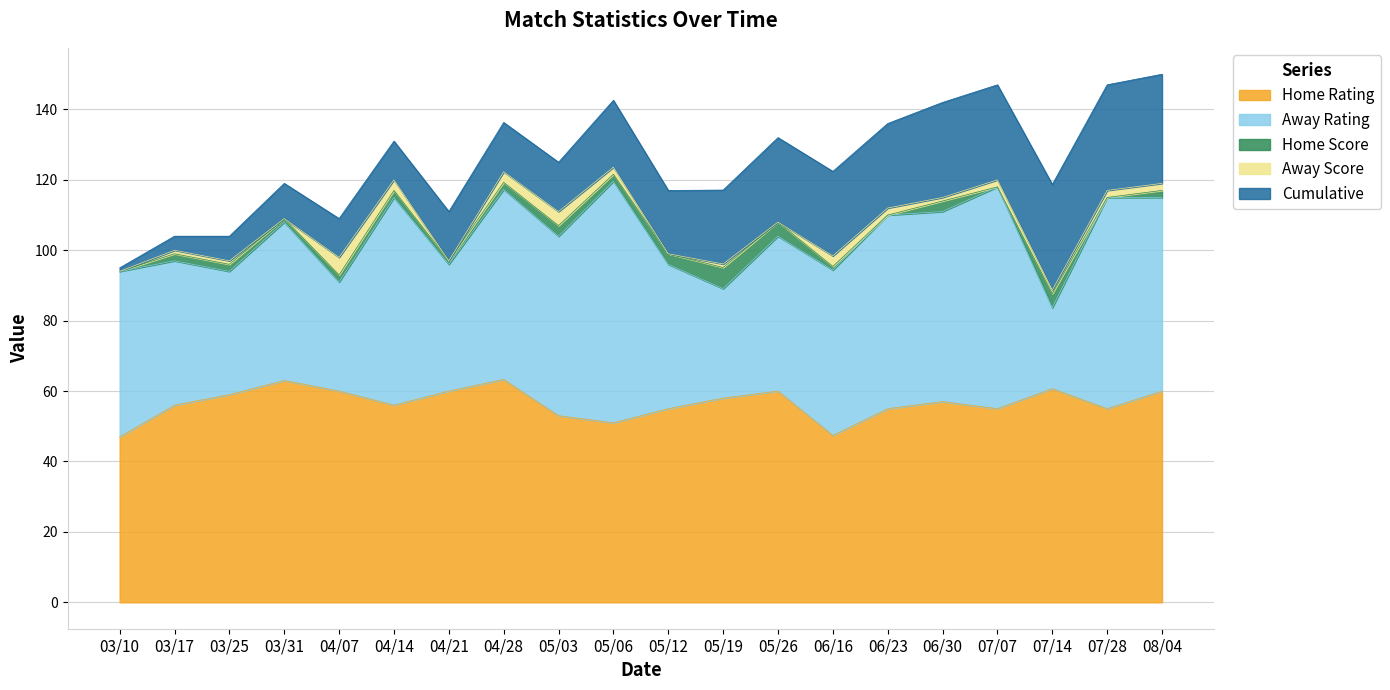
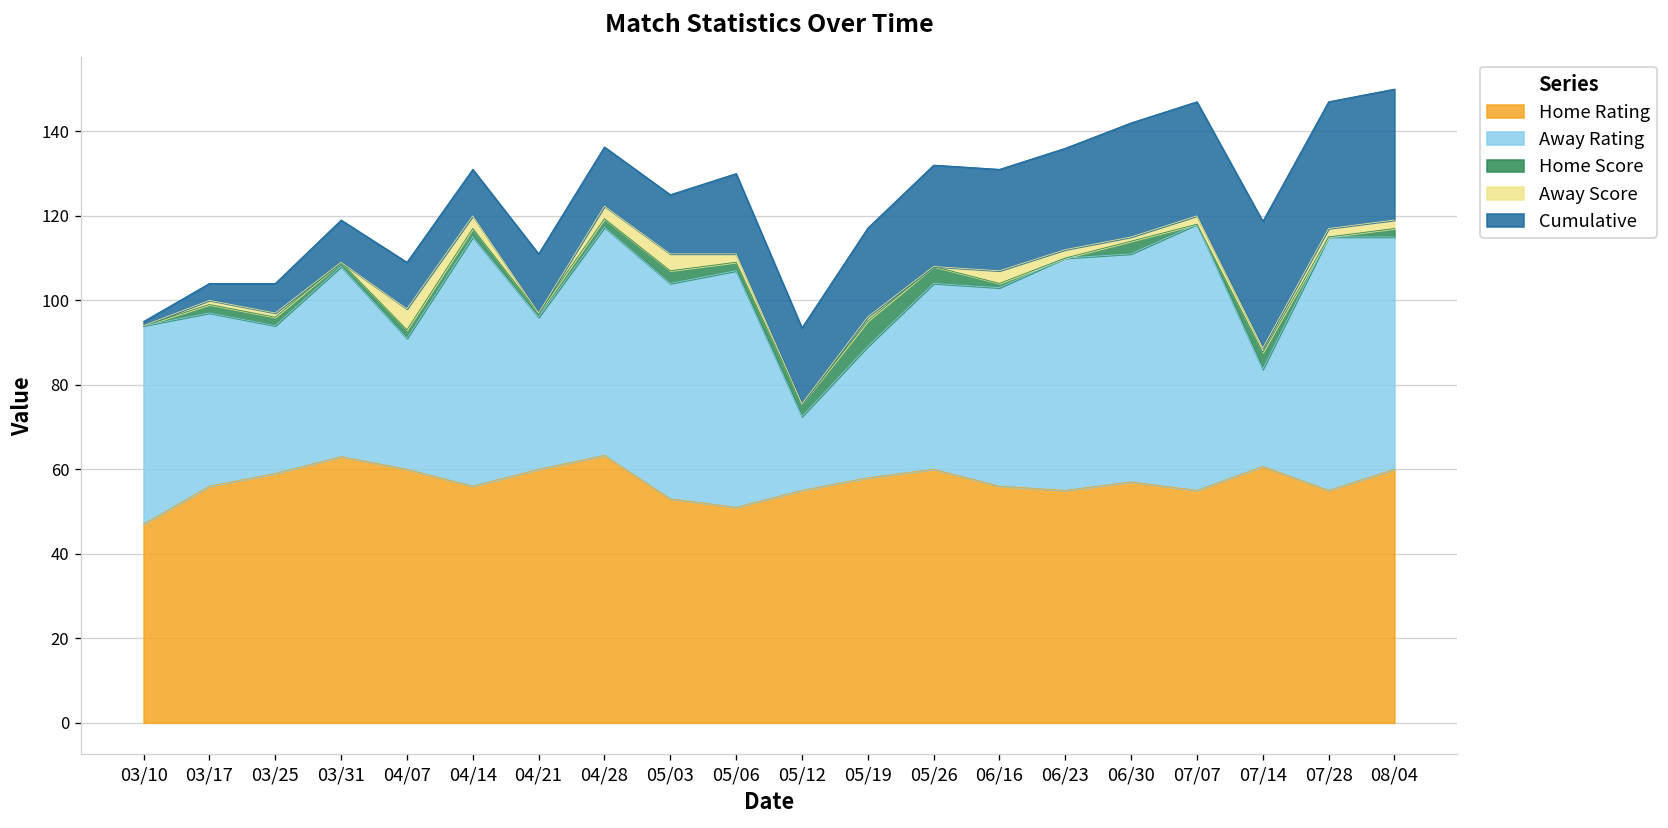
  {
    "Home Rating": {
      "03/10": 47,
      "03/17": 56,
      "03/25": 59,
      "03/31": 63,
      "04/07": 60,
      "04/14": 56,
      "04/21": 60,
      "04/28": 63,
      "05/03": 53,
      "05/06": 51,
      "05/12": 55,
      "05/19": 58,
      "05/26": 60,
-     "06/16": 47,
+     "06/16": 56,
      "06/23": 55,
      "06/30": 57,
      "07/07": 55,
      "07/14": 61,
      "07/28": 55,
      "08/04": 60
    },
    "Away Rating": {
      "03/17": 41,
      "03/25": 35,
      "03/31": 45,
      "04/07": 31,
      "04/14": 59,
      "04/21": 36,
      "04/28": 54,
      "05/03": 51,
-     "05/06": 69,
-     "05/12": 41,
+     "05/06": 56,
+     "05/12": 18,
      "05/19": 31,
      "05/26": 44,
      "06/16": 47,
      "06/30": 54,
      "07/14": 23,
      "08/04": 55
    },
    "Home Score": {
      "03/17": 2,
      "03/25": 2,
      "04/07": 2,
      "04/14": 2,
      "04/28": 2,
      "05/03": 3,
      "05/06": 2,
      "05/19": 6,
      "06/16": 1,
      "06/30": 3,
      "07/14": 4,
      "08/04": 2
    },
    "Away Score": {
      "03/17": 1,
      "03/25": 1,
      "04/07": 5,
      "04/14": 3,
      "04/28": 3,
      "05/03": 4,
      "05/06": 2,
      "05/19": 1,
      "06/16": 3,
      "06/23": 2,
      "06/30": 1,
      "07/07": 2,
      "07/14": 1,
      "07/28": 2,
      "08/04": 2
    },
    "Cumulative": {
      "03/10": 1,
      "03/17": 4,
      "03/25": 7,
      "03/31": 10,
      "04/07": 11,
      "04/14": 11,
      "04/21": 14,
      "04/28": 14,
      "05/03": 14,
      "05/06": 19,
      "05/12": 18,
      "05/19": 21,
      "05/26": 24,
      "06/16": 24,
      "06/23": 24,
      "06/30": 27,
      "07/07": 27,
      "07/14": 30,
      "07/28": 30,
      "08/04": 31
    }
  }
